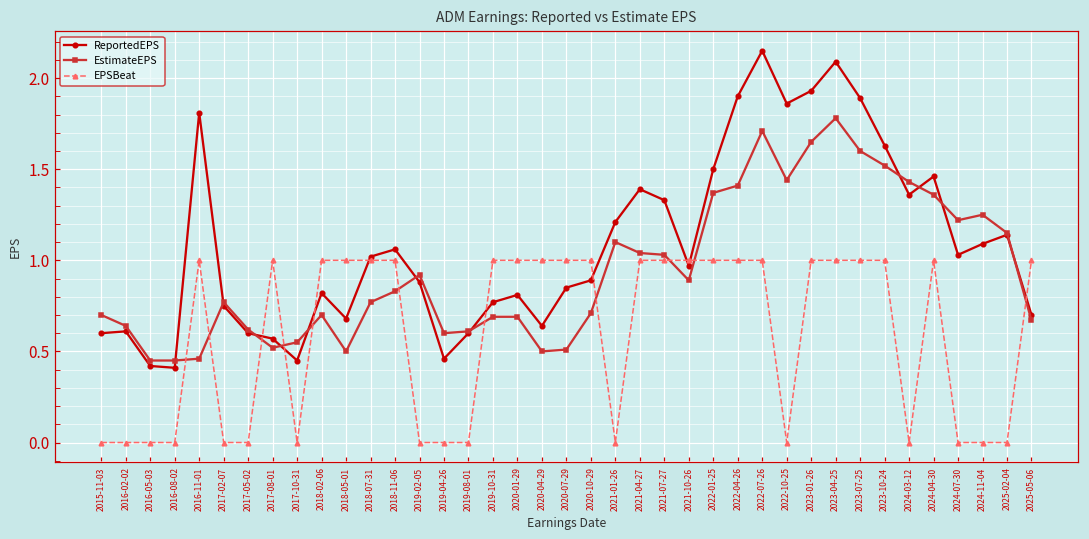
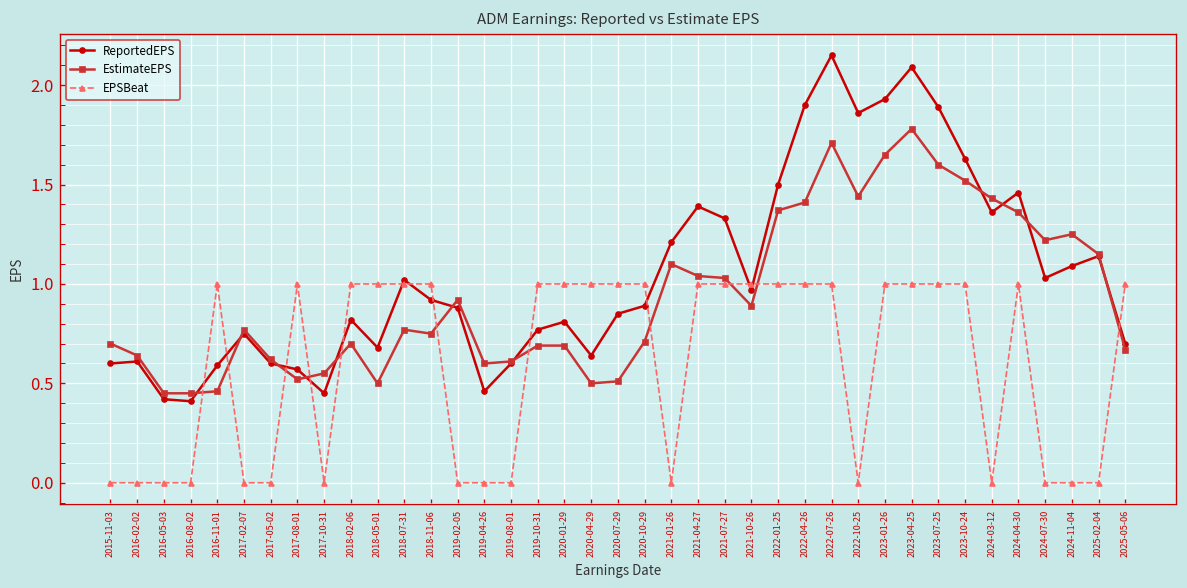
  {
    "ReportedEPS": {
      "2015-11-03": 0.60,
      "2016-02-02": 0.61,
      "2016-05-03": 0.42,
      "2016-08-02": 0.41,
-     "2016-11-01": 1.81,
+     "2016-11-01": 0.59,
      "2017-02-07": 0.75,
      "2017-05-02": 0.60,
      "2017-08-01": 0.57,
      "2017-10-31": 0.45,
      "2018-02-06": 0.82,
      "2018-05-01": 0.68,
      "2018-07-31": 1.02,
-     "2018-11-06": 1.06,
+     "2018-11-06": 0.92,
      "2019-02-05": 0.88,
      "2019-04-26": 0.46,
      "2019-10-31": 0.77,
      "2020-01-29": 0.81,
      "2020-04-29": 0.64,
      "2020-07-29": 0.85,
      "2020-10-29": 0.89,
      "2021-01-26": 1.21,
      "2021-04-27": 1.39,
      "2021-07-27": 1.33,
      "2021-10-26": 0.97,
      "2022-01-25": 1.50,
      "2022-04-26": 1.90,
      "2022-07-26": 2.15,
      "2022-10-25": 1.86,
      "2023-01-26": 1.93,
      "2023-04-25": 2.09,
      "2023-07-25": 1.89,
      "2023-10-24": 1.63,
      "2024-03-12": 1.36,
      "2024-04-30": 1.46,
      "2024-07-30": 1.03,
      "2024-11-04": 1.09,
      "2025-05-06": 0.70
    },
    "EstimateEPS": {
      "2015-11-03": 0.70,
      "2016-02-02": 0.64,
      "2016-05-03": 0.45,
      "2016-08-02": 0.45,
      "2016-11-01": 0.46,
      "2017-02-07": 0.77,
      "2017-05-02": 0.62,
      "2017-08-01": 0.52,
      "2017-10-31": 0.55,
      "2018-02-06": 0.70,
      "2018-05-01": 0.50,
      "2018-07-31": 0.77,
-     "2018-11-06": 0.83,
+     "2018-11-06": 0.75,
      "2019-02-05": 0.92,
      "2019-04-26": 0.60,
      "2019-10-31": 0.69,
      "2020-01-29": 0.69,
      "2020-04-29": 0.50,
      "2020-07-29": 0.51,
      "2020-10-29": 0.71,
      "2021-01-26": 1.10,
      "2021-04-27": 1.04,
      "2021-07-27": 1.03,
      "2021-10-26": 0.89,
      "2022-01-25": 1.37,
      "2022-04-26": 1.41,
      "2022-07-26": 1.71,
      "2022-10-25": 1.44,
      "2023-01-26": 1.65,
      "2023-04-25": 1.78,
      "2023-07-25": 1.60,
      "2023-10-24": 1.52,
      "2024-03-12": 1.43,
      "2024-04-30": 1.36,
      "2024-07-30": 1.22,
      "2024-11-04": 1.25,
      "2025-05-06": 0.67
    },
    "EPSBeat": {
      "2015-11-03": 0.00,
      "2016-02-02": 0.00,
      "2016-05-03": 0.00,
      "2016-08-02": 0.00,
      "2016-11-01": 1.00,
      "2017-02-07": 0.00,
      "2017-05-02": 0.00,
      "2017-08-01": 1.00,
      "2017-10-31": 0.00,
      "2018-02-06": 1.00,
      "2018-05-01": 1.00,
      "2018-07-31": 1.00,
      "2018-11-06": 1.00,
      "2019-02-05": 0.00,
      "2019-04-26": 0.00,
      "2019-08-01": 0.00,
      "2019-10-31": 1.00,
      "2020-01-29": 1.00,
      "2020-04-29": 1.00,
      "2020-07-29": 1.00,
      "2020-10-29": 1.00,
      "2021-01-26": 0.00,
      "2021-04-27": 1.00,
      "2021-07-27": 1.00,
      "2021-10-26": 1.00,
      "2022-01-25": 1.00,
      "2022-04-26": 1.00,
      "2022-07-26": 1.00,
      "2022-10-25": 0.00,
      "2023-01-26": 1.00,
      "2023-04-25": 1.00,
      "2023-07-25": 1.00,
      "2023-10-24": 1.00,
      "2024-03-12": 0.00,
      "2024-04-30": 1.00,
      "2024-07-30": 0.00,
      "2024-11-04": 0.00,
      "2025-02-04": 0.00,
      "2025-05-06": 1.00
    }
  }
